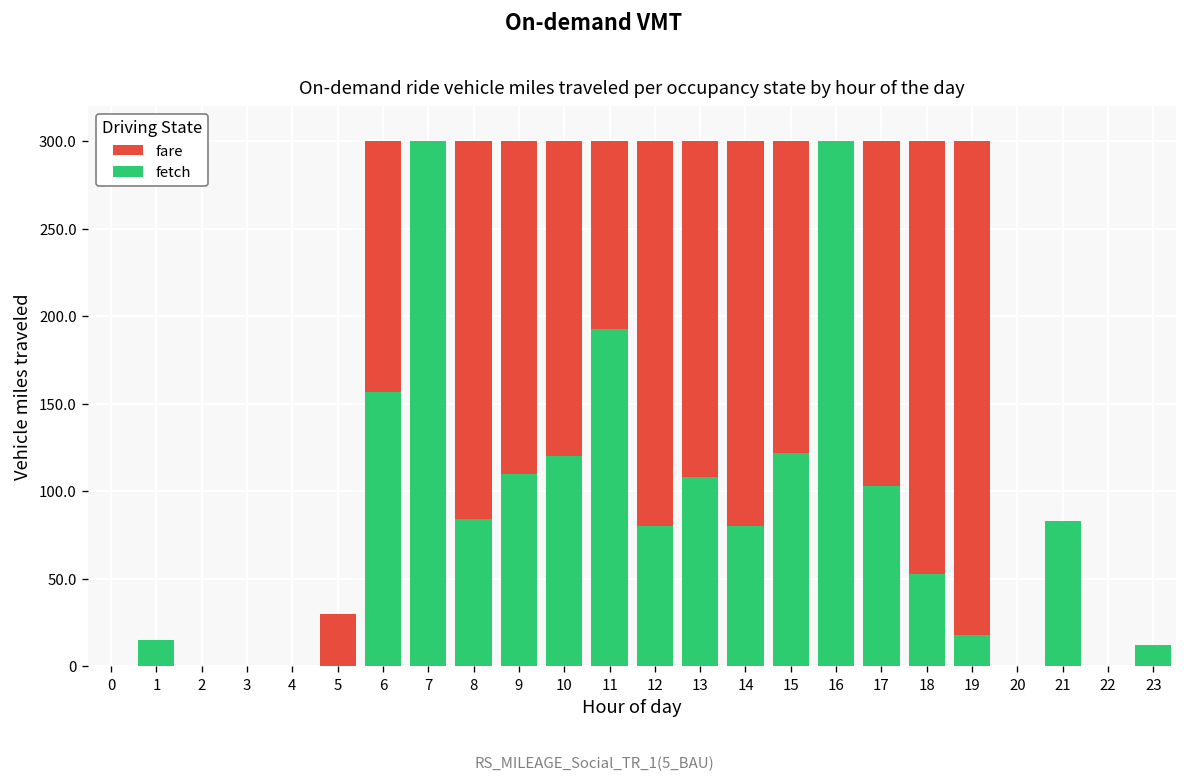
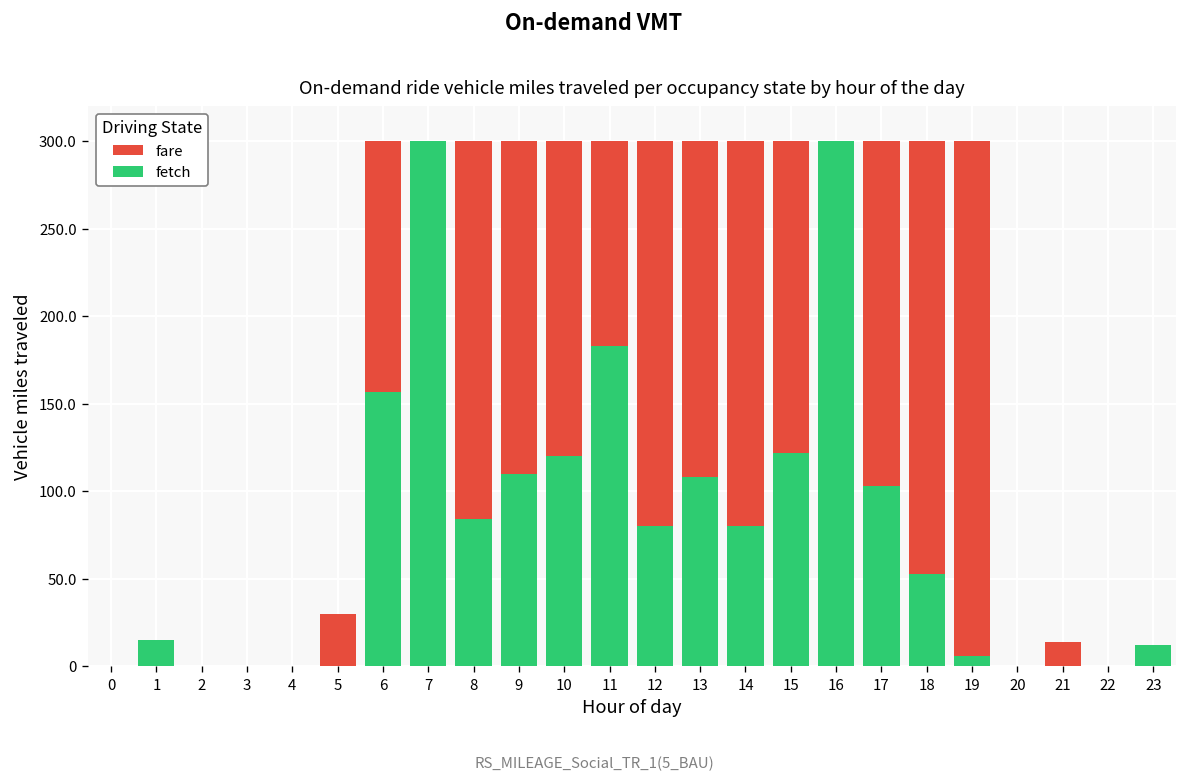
  {
    "fare": {
      "0": 0,
      "1": 0,
      "2": 0,
      "3": 0,
      "4": 0,
      "5": 30,
      "6": 300,
      "7": 300,
      "8": 300,
      "9": 300,
      "10": 300,
      "11": 300,
      "12": 300,
      "13": 300,
      "14": 300,
      "15": 300,
      "16": 300,
      "17": 300,
      "18": 300,
      "19": 300,
      "20": 0,
      "22": 0,
      "23": 0
    },
    "fetch": {
      "0": 0,
      "1": 15,
      "2": 0,
      "3": 0,
      "4": 0,
      "5": 0,
      "7": 300,
-     "11": 193,
+     "11": 183,
      "16": 300,
-     "19": 18,
+     "19": 6,
      "20": 0,
-     "21": 83,
+     "21": 0,
      "22": 0,
      "23": 12
    }
  }
